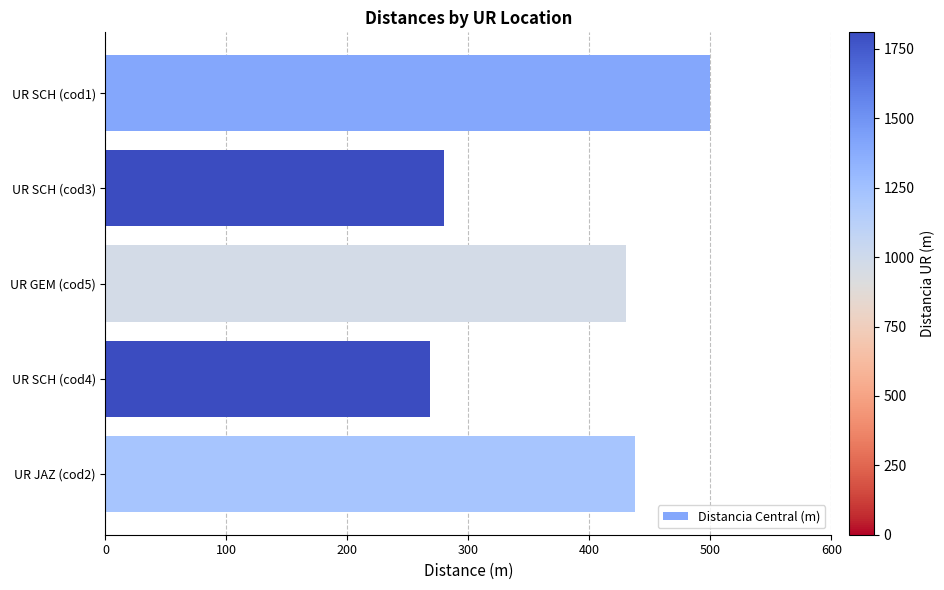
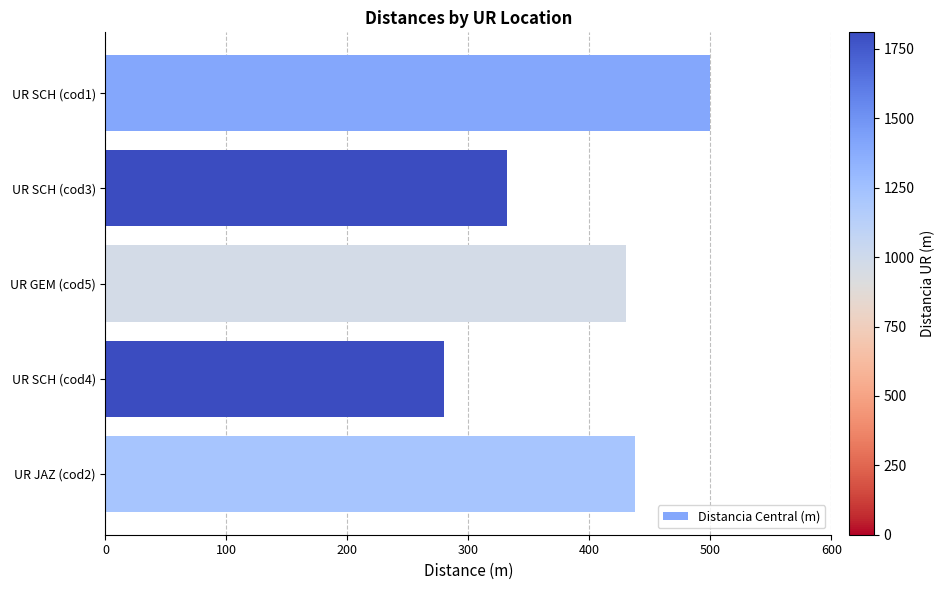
  {
    "UR SCH (cod1)": 500,
-   "UR SCH (cod3)": 280,
+   "UR SCH (cod3)": 332,
    "UR GEM (cod5)": 430,
-   "UR SCH (cod4)": 268,
+   "UR SCH (cod4)": 280,
    "UR JAZ (cod2)": 438
  }
